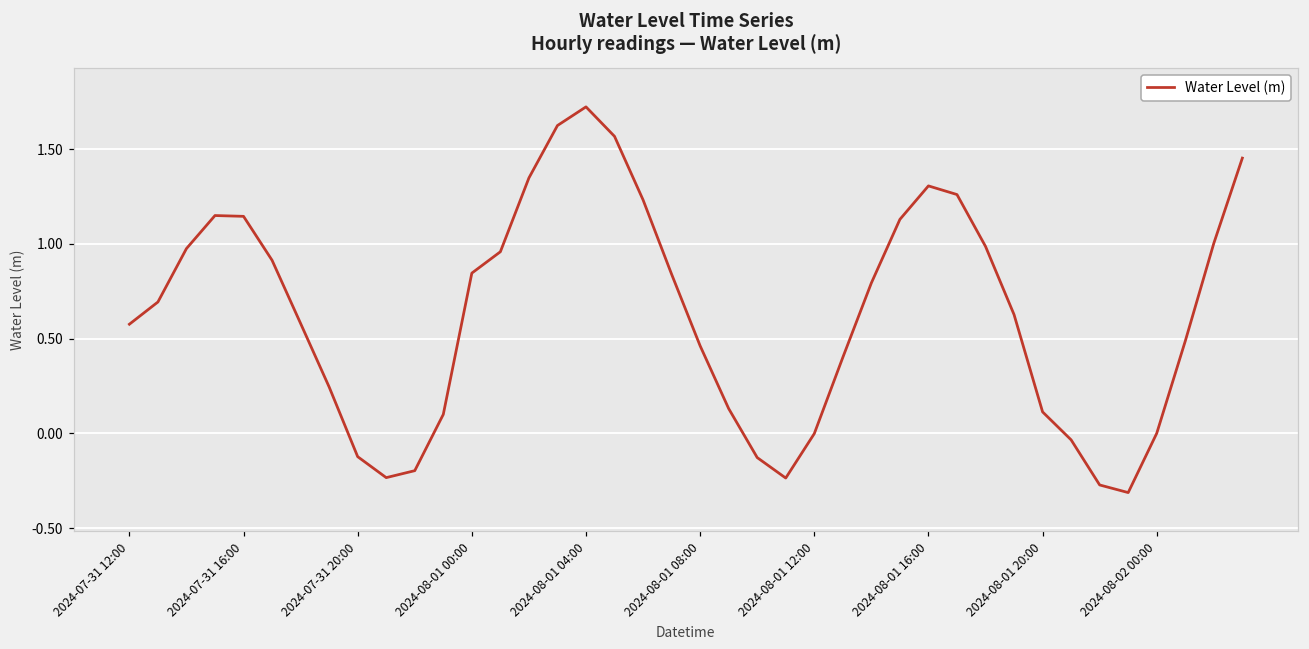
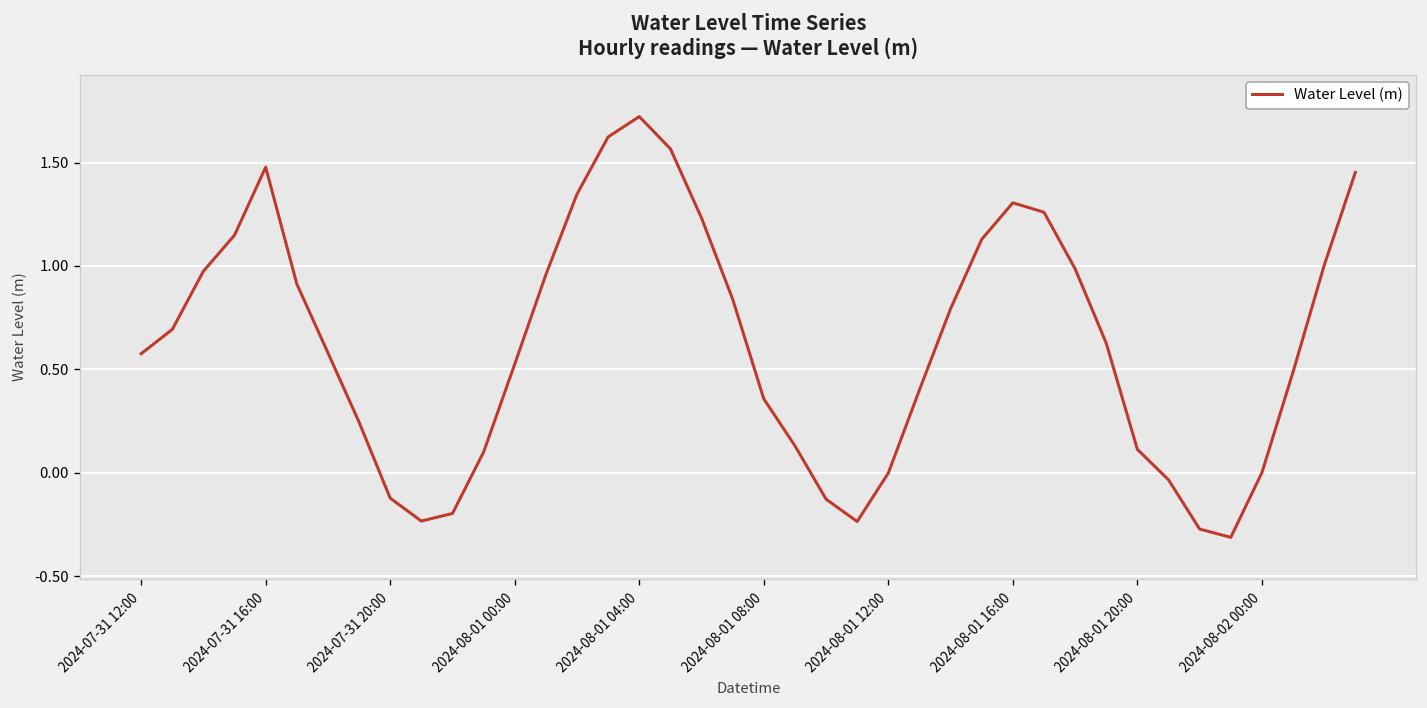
  {
    "2024-07-31 12:00": 0.58,
-   "2024-07-31 16:00": 1.15,
+   "2024-07-31 16:00": 1.48,
    "2024-07-31 20:00": -0.12,
-   "2024-08-01 00:00": 0.85,
+   "2024-08-01 00:00": 0.53,
    "2024-08-01 04:00": 1.72,
-   "2024-08-01 08:00": 0.46,
+   "2024-08-01 08:00": 0.36,
    "2024-08-01 12:00": 0.00,
    "2024-08-01 16:00": 1.31,
    "2024-08-01 20:00": 0.11,
    "2024-08-02 00:00": 0.00
  }
